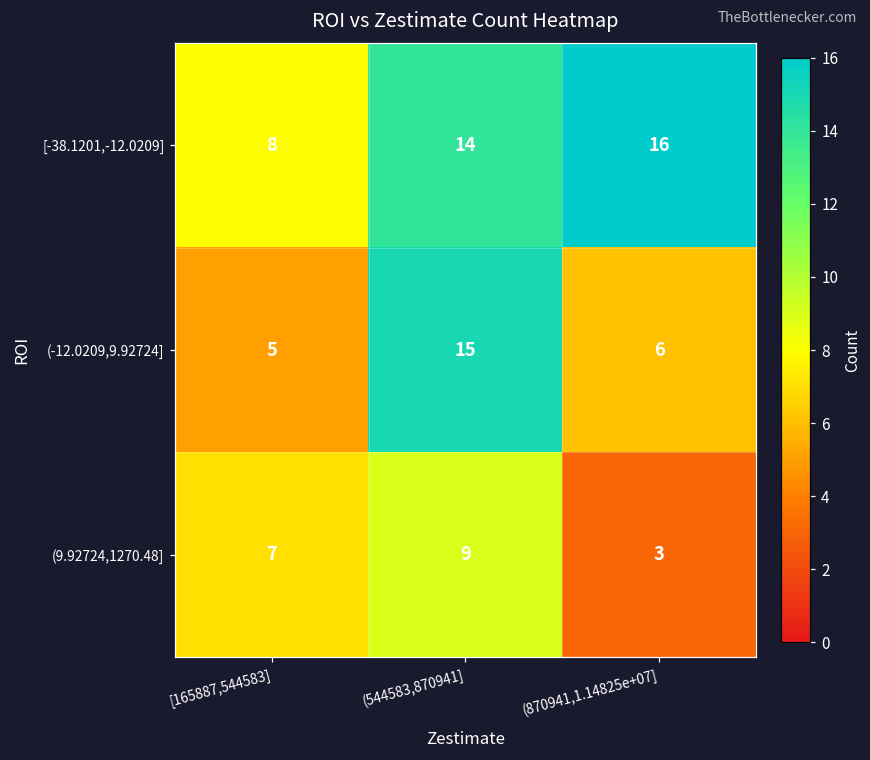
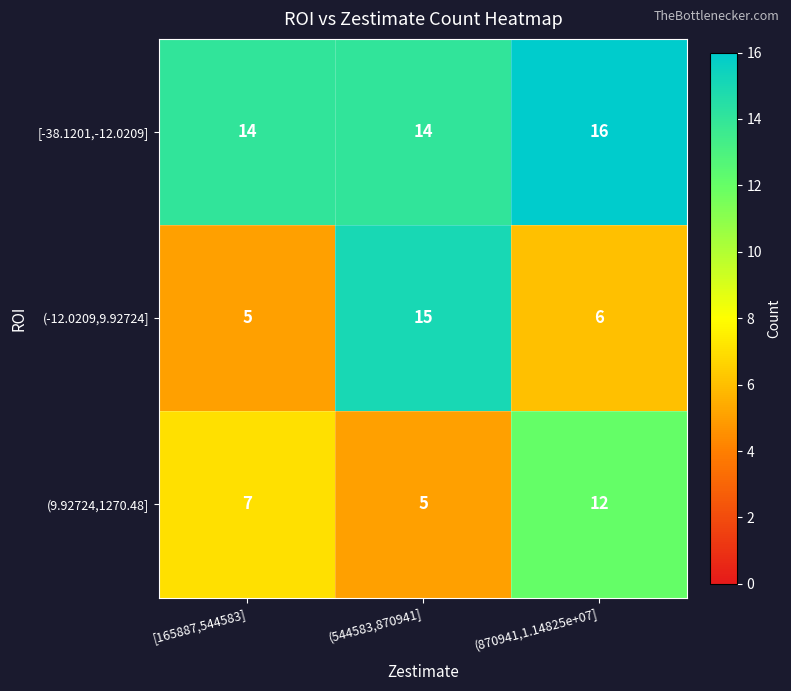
  {
    "[-38.1201,-12.0209]": {
-     "[165887,544583]": 8,
+     "[165887,544583]": 14,
      "(544583,870941]": 14,
      "(870941,1.14825e+07]": 16
    },
    "(-12.0209,9.92724]": {
      "[165887,544583]": 5,
      "(544583,870941]": 15,
      "(870941,1.14825e+07]": 6
    },
    "(9.92724,1270.48]": {
      "[165887,544583]": 7,
-     "(544583,870941]": 9,
-     "(870941,1.14825e+07]": 3
+     "(544583,870941]": 5,
+     "(870941,1.14825e+07]": 12
    }
  }
